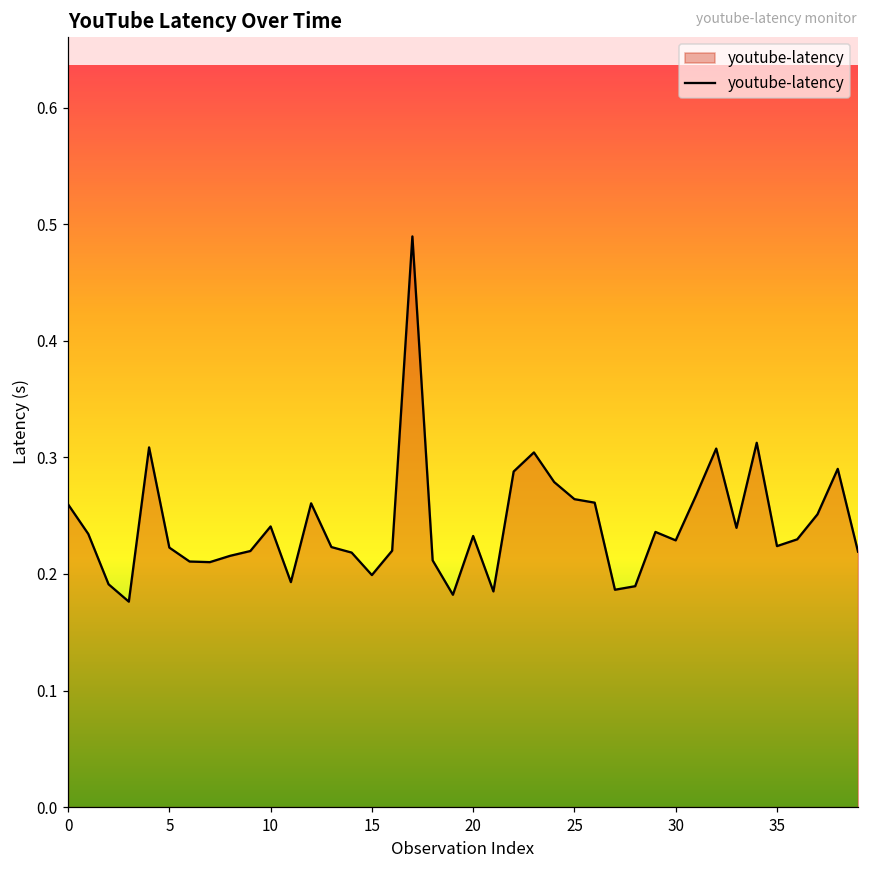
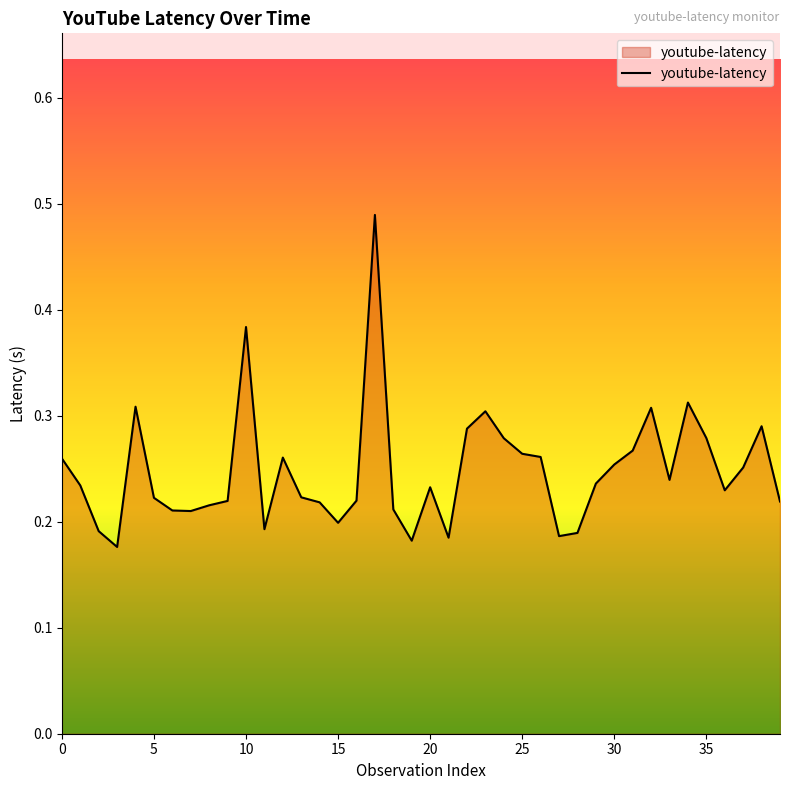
  {
    "0": 0.260,
    "5": 0.223,
-   "10": 0.241,
+   "10": 0.384,
    "15": 0.199,
    "20": 0.233,
    "25": 0.264,
-   "30": 0.229,
-   "35": 0.224
+   "30": 0.254,
+   "35": 0.279
  }
